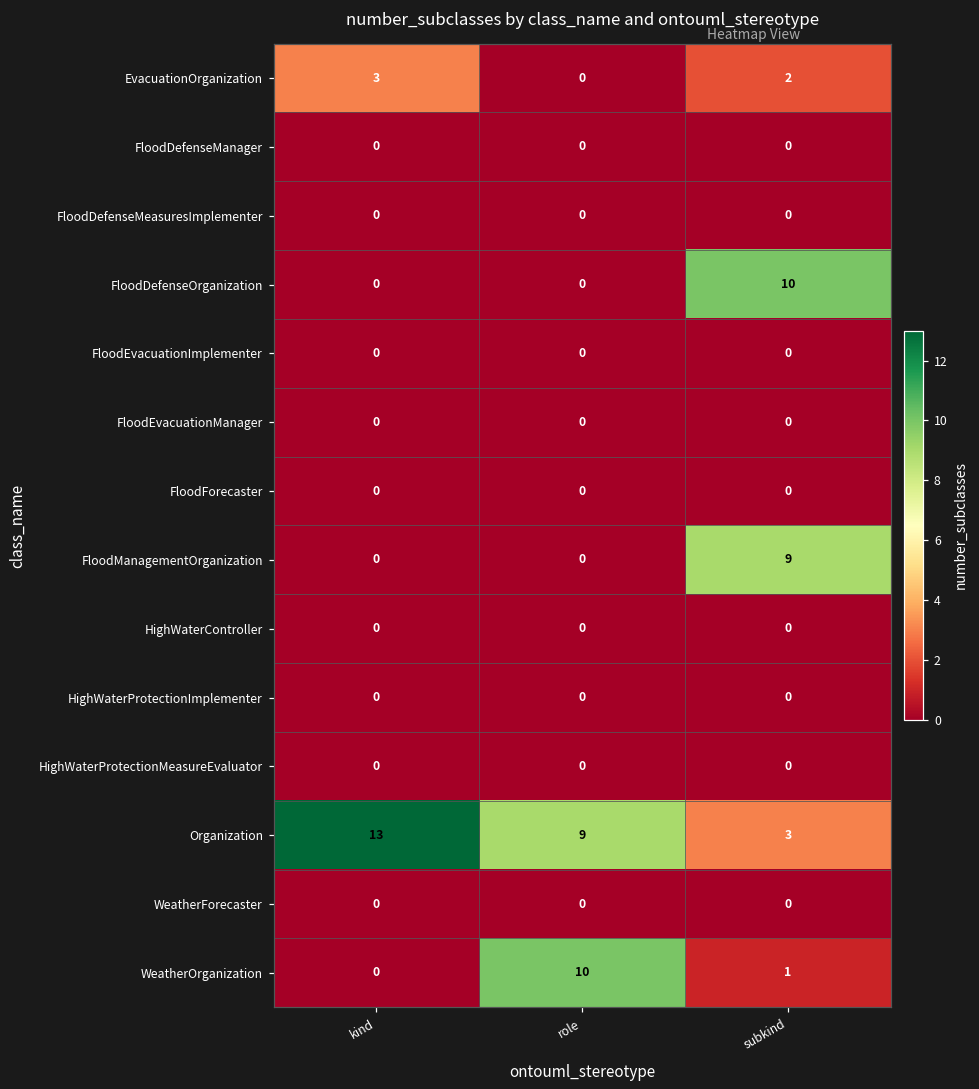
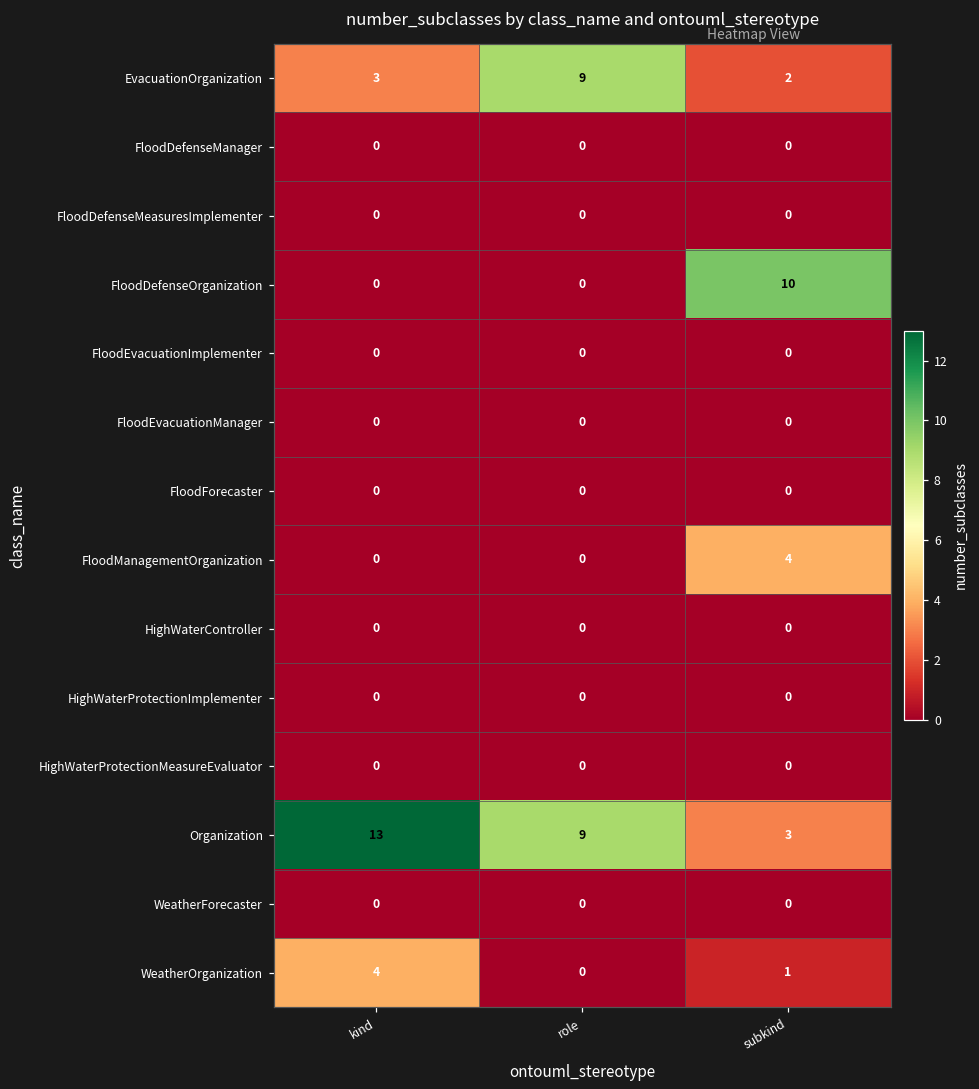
  {
    "EvacuationOrganization": {
      "kind": 3,
-     "role": 0,
+     "role": 9,
      "subkind": 2
    },
    "FloodDefenseManager": {
      "kind": 0,
      "role": 0,
      "subkind": 0
    },
    "FloodDefenseMeasuresImplementer": {
      "kind": 0,
      "role": 0,
      "subkind": 0
    },
    "FloodDefenseOrganization": {
      "kind": 0,
      "role": 0,
      "subkind": 10
    },
    "FloodEvacuationImplementer": {
      "kind": 0,
      "role": 0,
      "subkind": 0
    },
    "FloodEvacuationManager": {
      "kind": 0,
      "role": 0,
      "subkind": 0
    },
    "FloodForecaster": {
      "kind": 0,
      "role": 0,
      "subkind": 0
    },
    "FloodManagementOrganization": {
      "kind": 0,
      "role": 0,
-     "subkind": 9
+     "subkind": 4
    },
    "HighWaterController": {
      "kind": 0,
      "role": 0,
      "subkind": 0
    },
    "HighWaterProtectionImplementer": {
      "kind": 0,
      "role": 0,
      "subkind": 0
    },
    "HighWaterProtectionMeasureEvaluator": {
      "kind": 0,
      "role": 0,
      "subkind": 0
    },
    "Organization": {
      "kind": 13,
      "role": 9,
      "subkind": 3
    },
    "WeatherForecaster": {
      "kind": 0,
      "role": 0,
      "subkind": 0
    },
    "WeatherOrganization": {
-     "kind": 0,
-     "role": 10,
+     "kind": 4,
+     "role": 0,
      "subkind": 1
    }
  }
